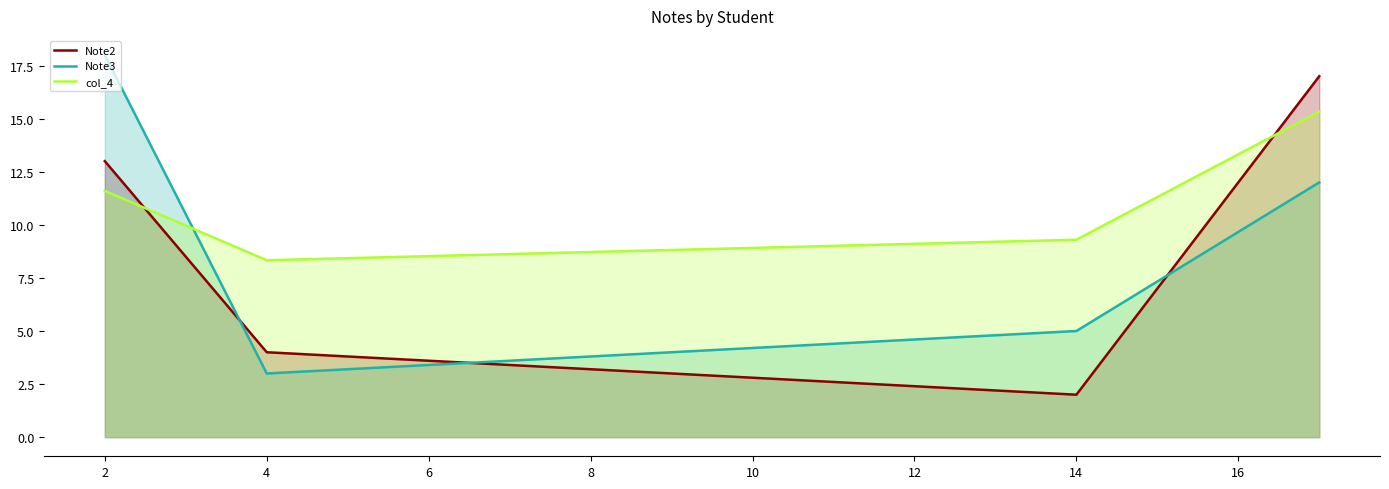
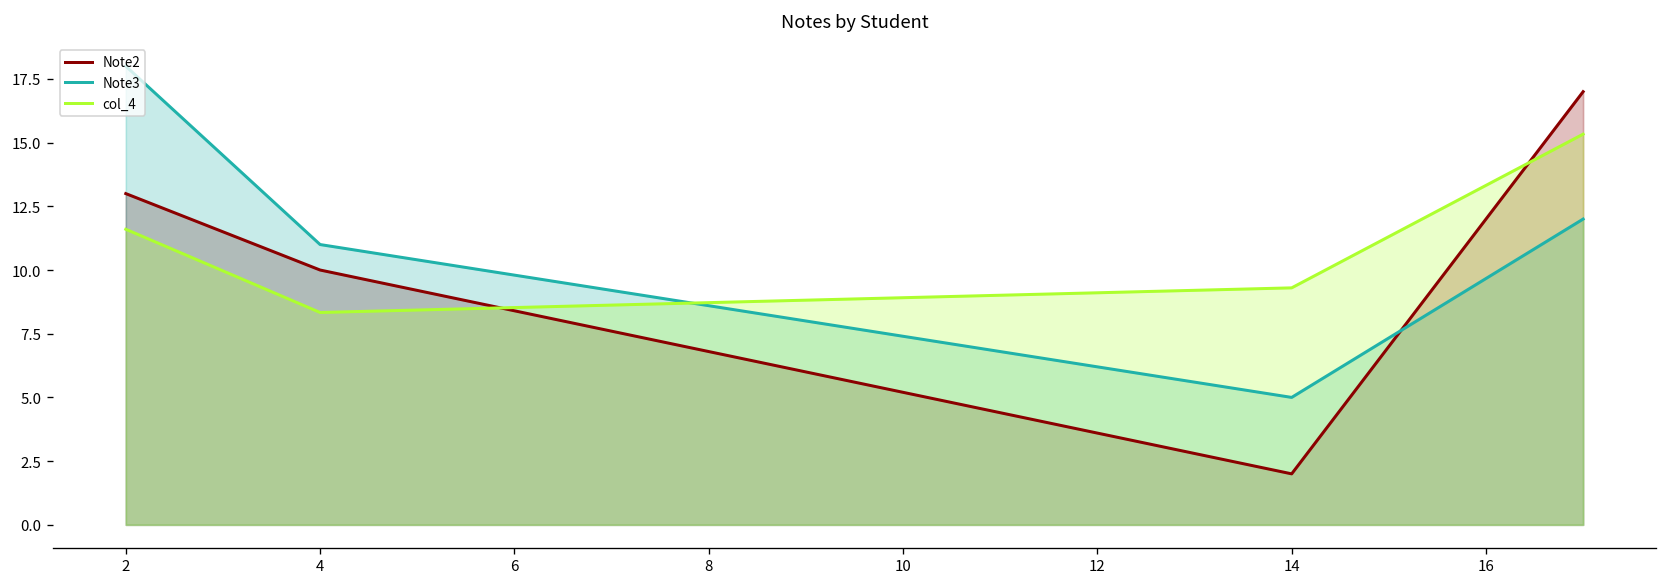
  {
    "Note2": {
      "2": 13,
-     "4": 4,
+     "4": 10,
      "14": 2
    },
    "Note3": {
-     "4": 3,
+     "4": 11,
      "14": 5
    },
    "col_4": {
      "2": 11.6,
      "4": 8.3,
      "14": 9.3
    }
  }
